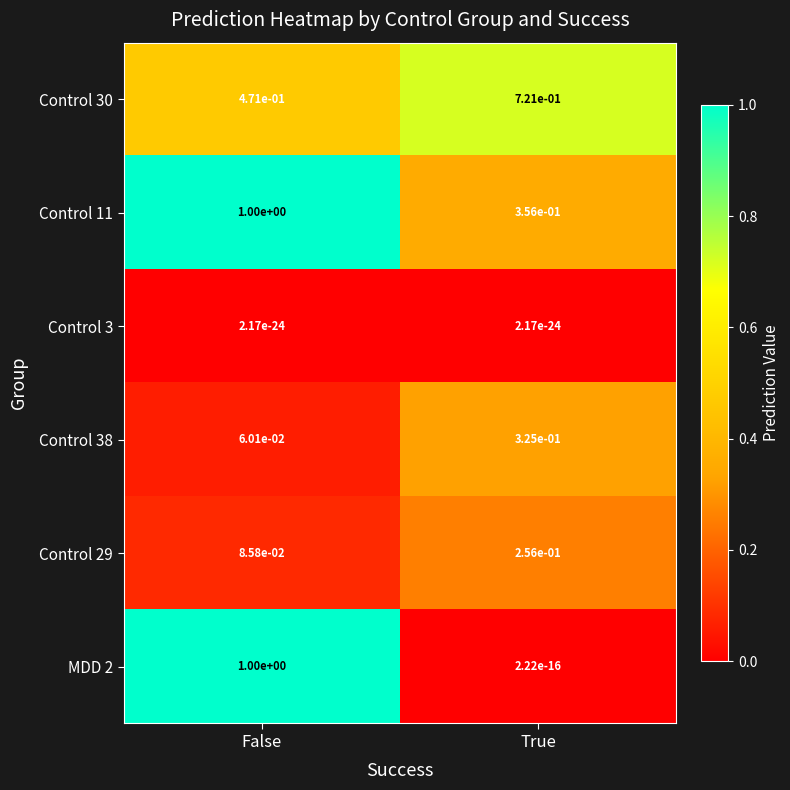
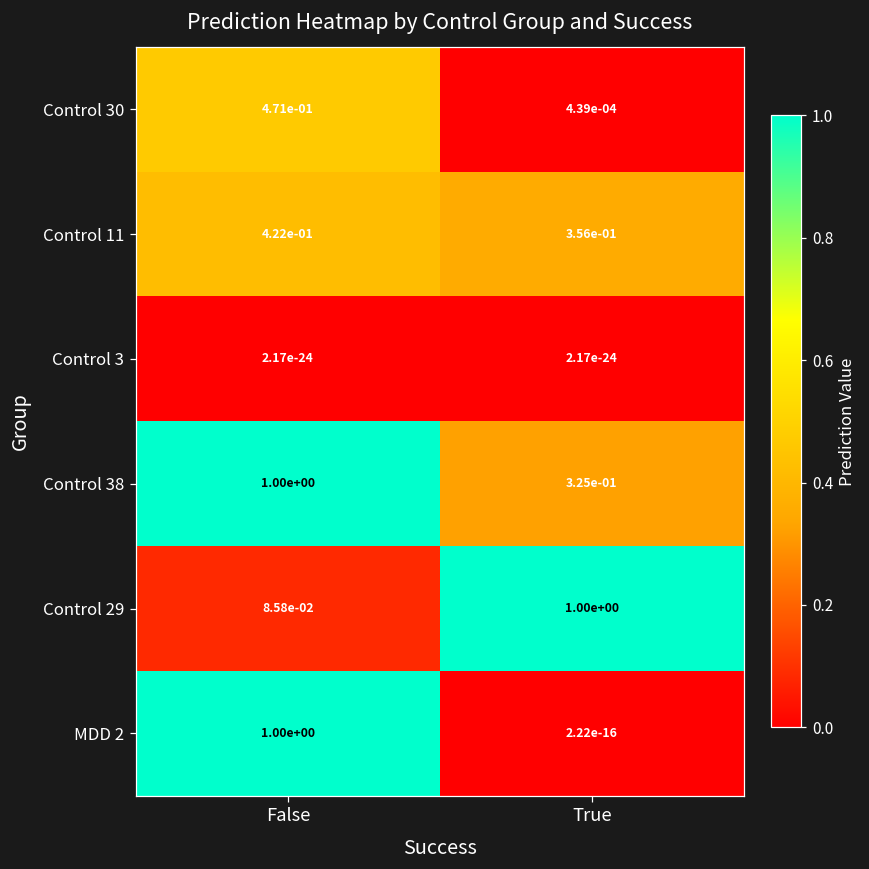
  {
    "Control 30": {
      "False": "4.71e-01",
-     "True": "7.21e-01"
+     "True": "4.39e-04"
    },
    "Control 11": {
-     "False": "1.00e+00",
+     "False": "4.22e-01",
      "True": "3.56e-01"
    },
    "Control 3": {
      "False": "2.17e-24",
      "True": "2.17e-24"
    },
    "Control 38": {
-     "False": "6.01e-02",
+     "False": "1.00e+00",
      "True": "3.25e-01"
    },
    "Control 29": {
      "False": "8.58e-02",
-     "True": "2.56e-01"
+     "True": "1.00e+00"
    },
    "MDD 2": {
      "False": "1.00e+00",
      "True": "2.22e-16"
    }
  }
